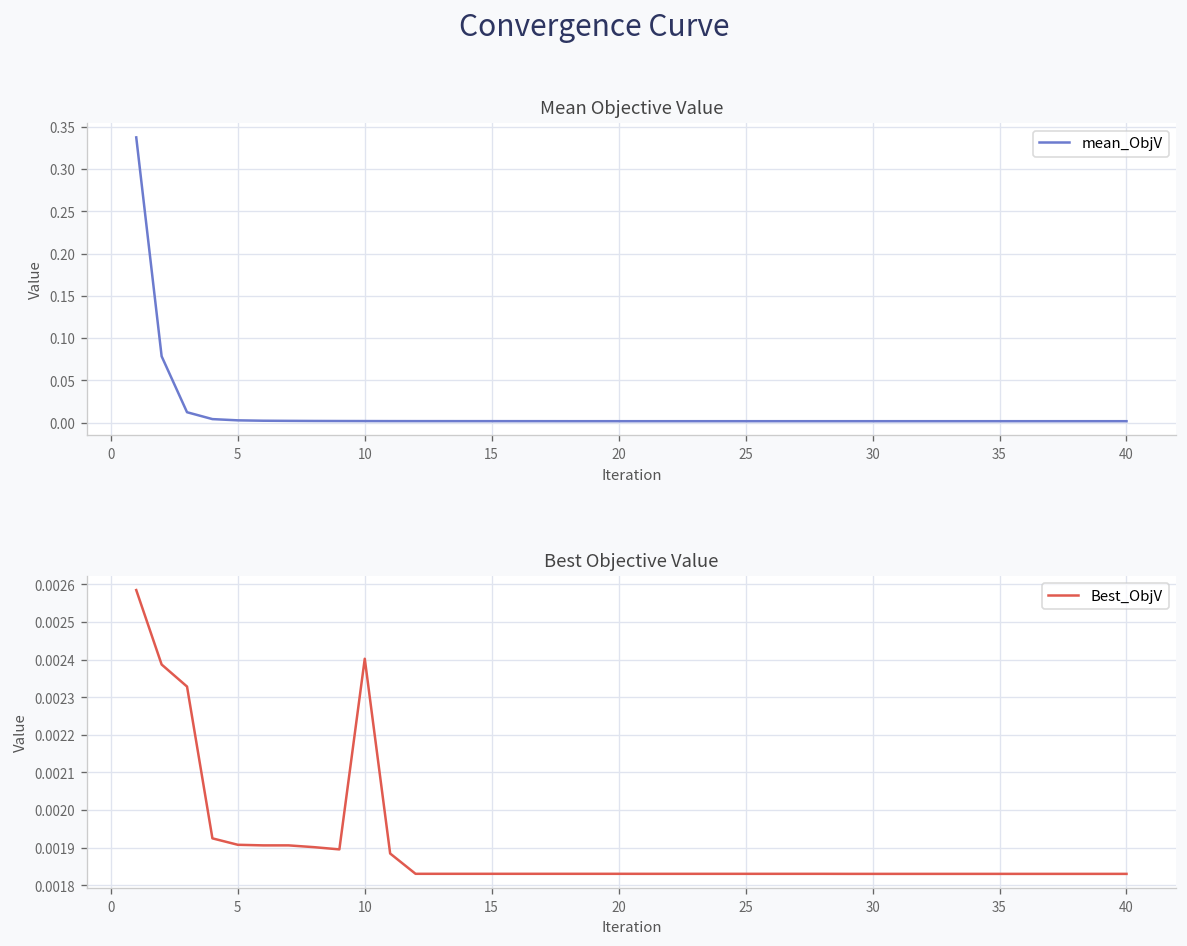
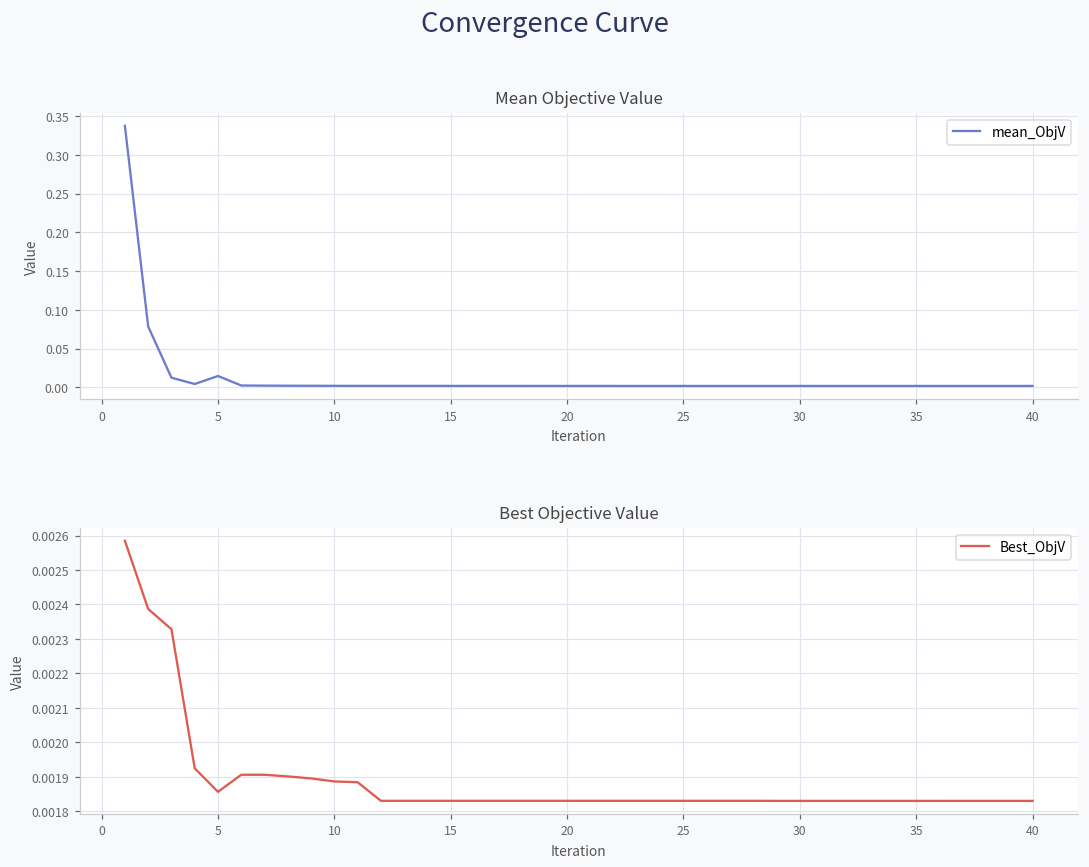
  {
    "Mean Objective Value": {
-     "5": 0.00,
+     "5": 0.01,
      "10": 0.00,
      "15": 0.00,
      "20": 0.00,
      "25": 0.00,
      "30": 0.00,
      "35": 0.00,
      "40": 0.00
    },
    "Best Objective Value": {
-     "5": 0.00191,
-     "10": 0.00240,
+     "5": 0.00186,
+     "10": 0.00189,
      "15": 0.00183,
      "20": 0.00183,
      "25": 0.00183,
      "30": 0.00183,
      "35": 0.00183,
      "40": 0.00183
    }
  }
